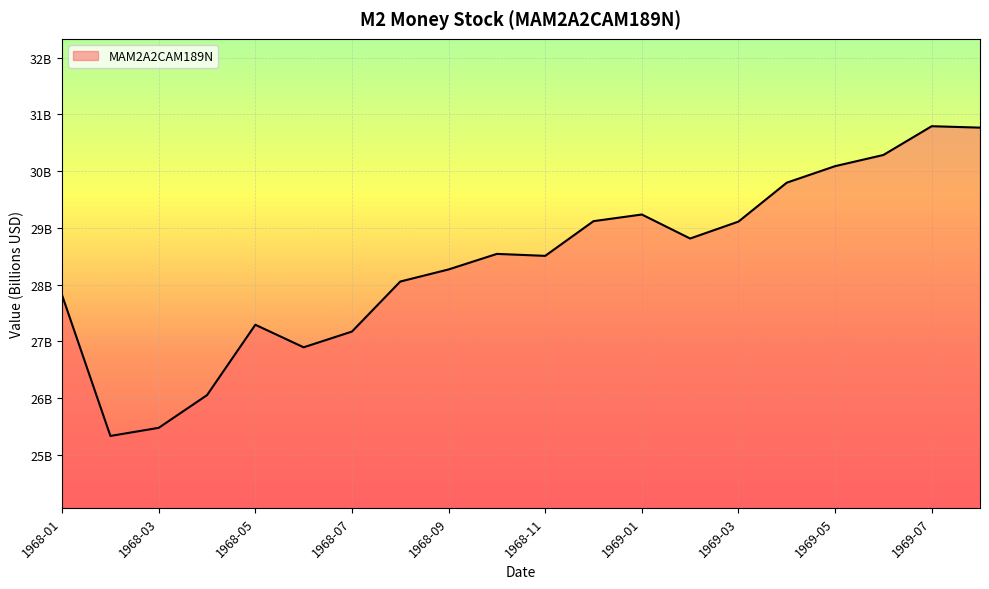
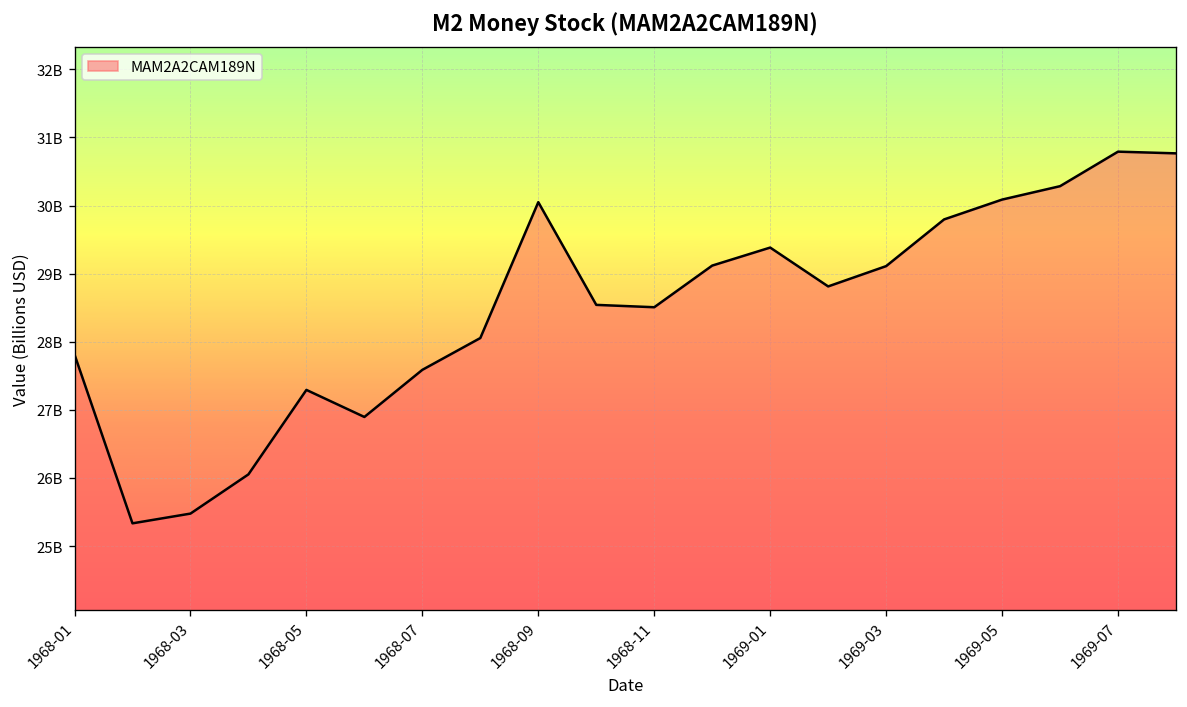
  {
    "1968-01": 27800000000,
    "1968-03": 25500000000,
    "1968-05": 27300000000,
-   "1968-07": 27200000000,
-   "1968-09": 28300000000,
+   "1968-07": 27600000000,
+   "1968-09": 30000000000,
    "1968-11": 28500000000,
-   "1969-01": 29200000000,
+   "1969-01": 29400000000,
    "1969-03": 29100000000,
    "1969-05": 30100000000,
    "1969-07": 30800000000
  }
